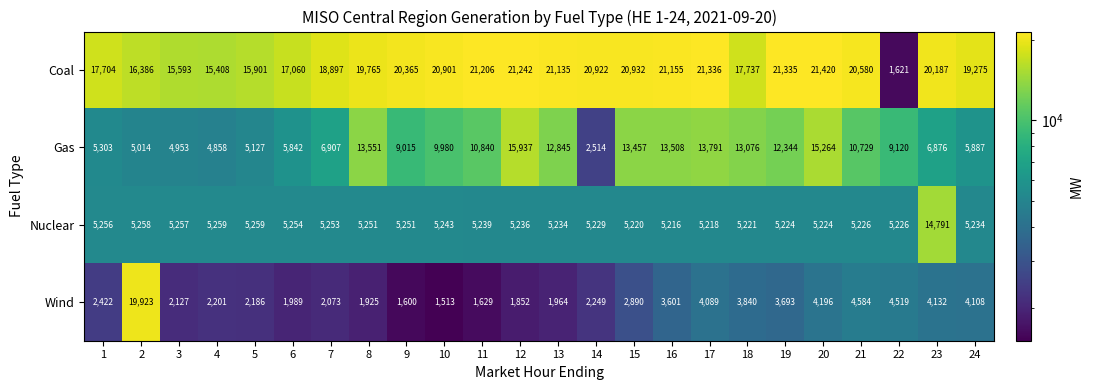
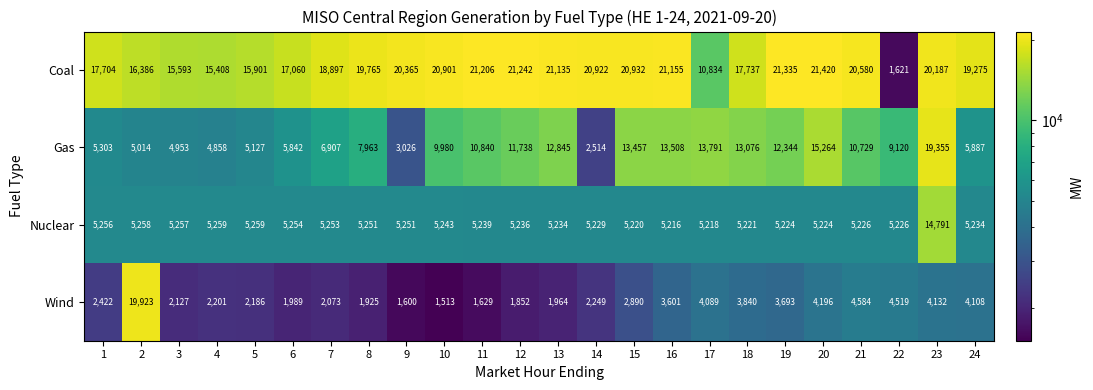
  {
    "Coal": {
      "1": "17,704",
      "2": "16,386",
      "3": "15,593",
      "4": "15,408",
      "5": "15,901",
      "6": "17,060",
      "7": "18,897",
      "8": "19,765",
      "9": "20,365",
      "10": "20,901",
      "11": "21,206",
      "12": "21,242",
      "13": "21,135",
      "14": "20,922",
      "15": "20,932",
      "16": "21,155",
-     "17": "21,336",
+     "17": "10,834",
      "18": "17,737",
      "19": "21,335",
      "20": "21,420",
      "21": "20,580",
      "22": "1,621",
      "23": "20,187",
      "24": "19,275"
    },
    "Gas": {
      "1": "5,303",
      "2": "5,014",
      "3": "4,953",
      "4": "4,858",
      "5": "5,127",
      "6": "5,842",
      "7": "6,907",
-     "8": "13,551",
-     "9": "9,015",
+     "8": "7,963",
+     "9": "3,026",
      "10": "9,980",
      "11": "10,840",
-     "12": "15,937",
+     "12": "11,738",
      "13": "12,845",
      "14": "2,514",
      "15": "13,457",
      "16": "13,508",
      "17": "13,791",
      "18": "13,076",
      "19": "12,344",
      "20": "15,264",
      "21": "10,729",
      "22": "9,120",
-     "23": "6,876",
+     "23": "19,355",
      "24": "5,887"
    },
    "Nuclear": {
      "1": "5,256",
      "2": "5,258",
      "3": "5,257",
      "4": "5,259",
      "5": "5,259",
      "6": "5,254",
      "7": "5,253",
      "8": "5,251",
      "9": "5,251",
      "10": "5,243",
      "11": "5,239",
      "12": "5,236",
      "13": "5,234",
      "14": "5,229",
      "15": "5,220",
      "16": "5,216",
      "17": "5,218",
      "18": "5,221",
      "19": "5,224",
      "20": "5,224",
      "21": "5,226",
      "22": "5,226",
      "23": "14,791",
      "24": "5,234"
    },
    "Wind": {
      "1": "2,422",
      "2": "19,923",
      "3": "2,127",
      "4": "2,201",
      "5": "2,186",
      "6": "1,989",
      "7": "2,073",
      "8": "1,925",
      "9": "1,600",
      "10": "1,513",
      "11": "1,629",
      "12": "1,852",
      "13": "1,964",
      "14": "2,249",
      "15": "2,890",
      "16": "3,601",
      "17": "4,089",
      "18": "3,840",
      "19": "3,693",
      "20": "4,196",
      "21": "4,584",
      "22": "4,519",
      "23": "4,132",
      "24": "4,108"
    }
  }
